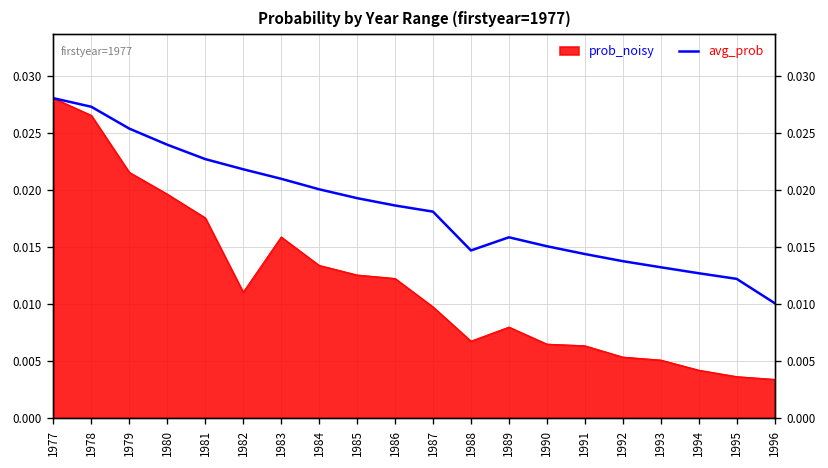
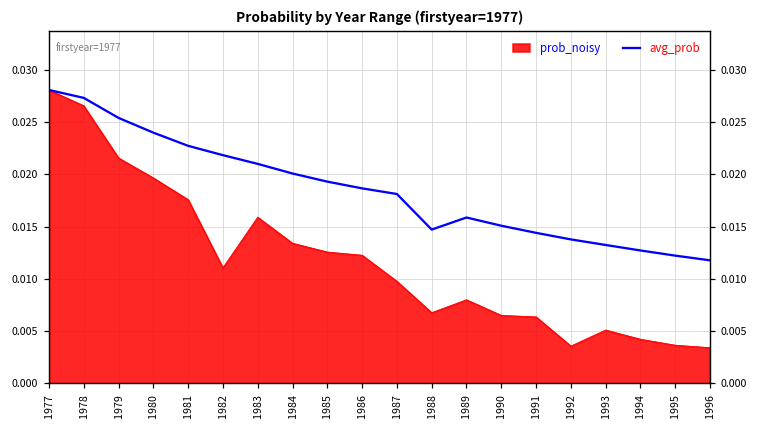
  {
    "prob_noisy": {
      "1978": 0.027,
      "1979": 0.022,
      "1980": 0.020,
      "1981": 0.018,
      "1982": 0.011,
      "1983": 0.016,
      "1984": 0.013,
      "1985": 0.013,
      "1986": 0.012,
      "1987": 0.010,
      "1988": 0.007,
      "1989": 0.008,
      "1990": 0.006,
      "1991": 0.006,
-     "1992": 0.005,
+     "1992": 0.004,
      "1993": 0.005,
      "1994": 0.004,
      "1995": 0.004,
      "1996": 0.003
    },
    "avg_prob": {
      "1978": 0.027,
      "1979": 0.025,
      "1980": 0.024,
      "1981": 0.023,
      "1982": 0.022,
      "1983": 0.021,
      "1984": 0.020,
      "1985": 0.019,
      "1986": 0.019,
      "1987": 0.018,
      "1988": 0.015,
      "1989": 0.016,
      "1990": 0.015,
      "1991": 0.014,
      "1992": 0.014,
      "1993": 0.013,
      "1994": 0.013,
      "1995": 0.012,
-     "1996": 0.010
+     "1996": 0.012
    }
  }
